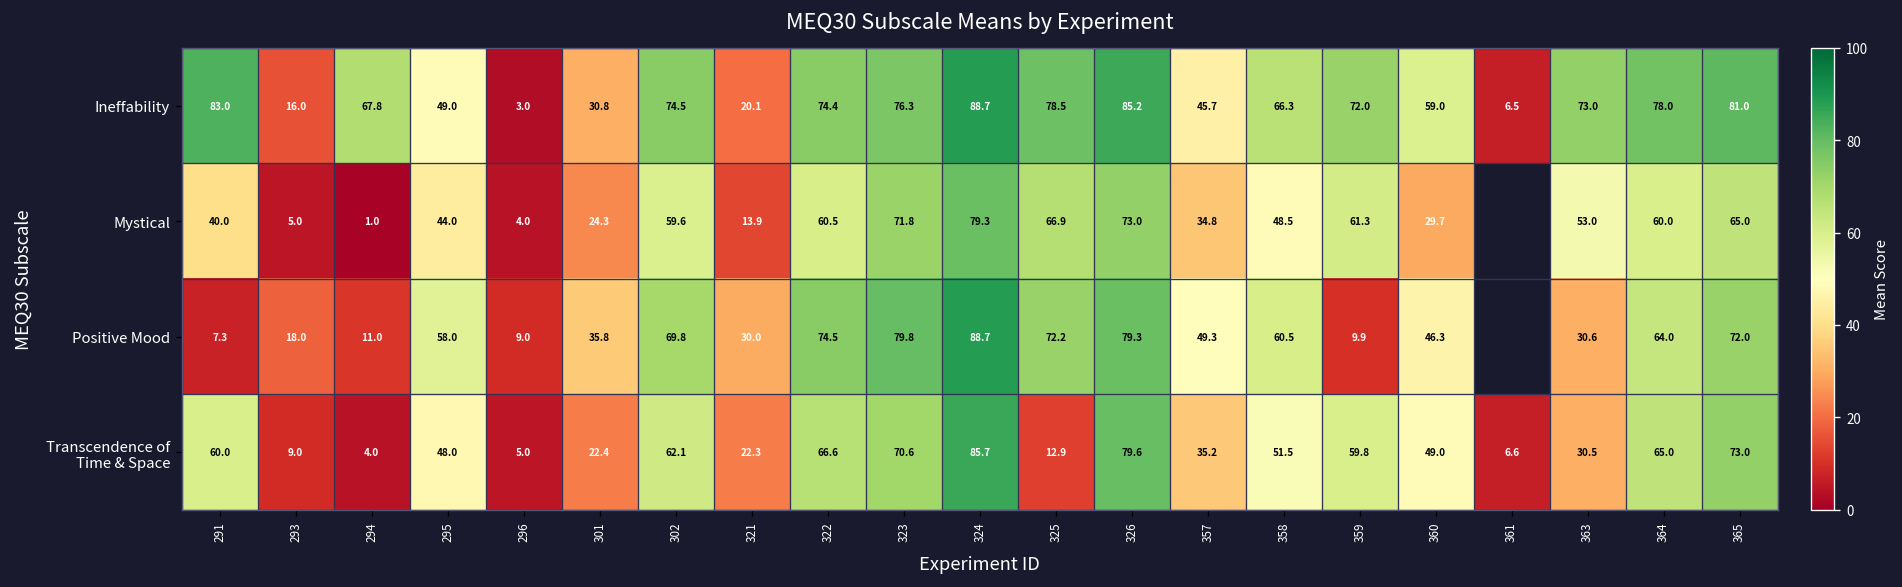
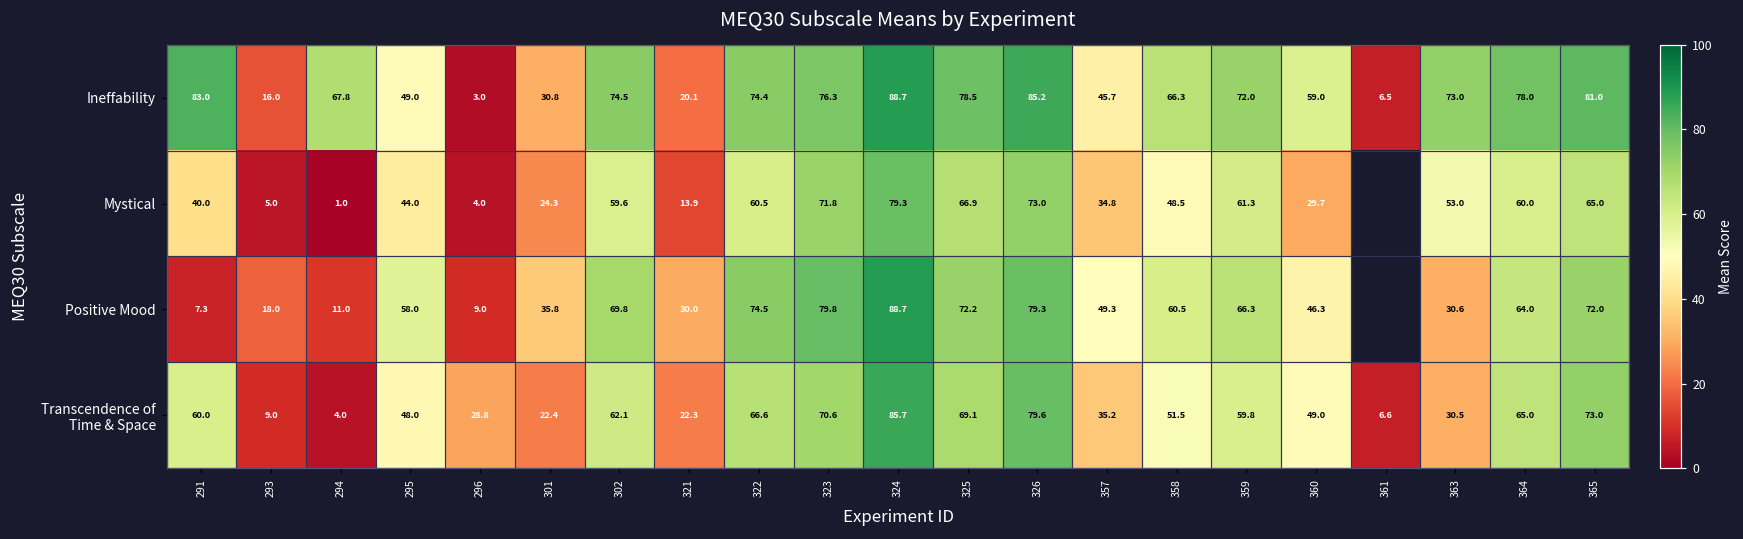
  {
    "Ineffability": {
      "291": 83.0,
      "293": 16.0,
      "294": 67.8,
      "295": 49.0,
      "296": 3.0,
      "301": 30.8,
      "302": 74.5,
      "321": 20.1,
      "322": 74.4,
      "323": 76.3,
      "324": 88.7,
      "325": 78.5,
      "326": 85.2,
      "357": 45.7,
      "358": 66.3,
      "359": 72.0,
      "360": 59.0,
      "361": 6.5,
      "363": 73.0,
      "364": 78.0,
      "365": 81.0
    },
    "Mystical": {
      "291": 40.0,
      "293": 5.0,
      "294": 1.0,
      "295": 44.0,
      "296": 4.0,
      "301": 24.3,
      "302": 59.6,
      "321": 13.9,
      "322": 60.5,
      "323": 71.8,
      "324": 79.3,
      "325": 66.9,
      "326": 73.0,
      "357": 34.8,
      "358": 48.5,
      "359": 61.3,
      "360": 29.7,
      "363": 53.0,
      "364": 60.0,
      "365": 65.0
    },
    "Positive Mood": {
      "291": 7.3,
      "293": 18.0,
      "294": 11.0,
      "295": 58.0,
      "296": 9.0,
      "301": 35.8,
      "302": 69.8,
      "321": 30.0,
      "322": 74.5,
      "323": 79.8,
      "324": 88.7,
      "325": 72.2,
      "326": 79.3,
      "357": 49.3,
      "358": 60.5,
-     "359": 9.9,
+     "359": 66.3,
      "360": 46.3,
      "363": 30.6,
      "364": 64.0,
      "365": 72.0
    },
    "Transcendence of Time & Space": {
      "291": 60.0,
      "293": 9.0,
      "294": 4.0,
      "295": 48.0,
-     "296": 5.0,
+     "296": 28.8,
      "301": 22.4,
      "302": 62.1,
      "321": 22.3,
      "322": 66.6,
      "323": 70.6,
      "324": 85.7,
-     "325": 12.9,
+     "325": 69.1,
      "326": 79.6,
      "357": 35.2,
      "358": 51.5,
      "359": 59.8,
      "360": 49.0,
      "361": 6.6,
      "363": 30.5,
      "364": 65.0,
      "365": 73.0
    }
  }
